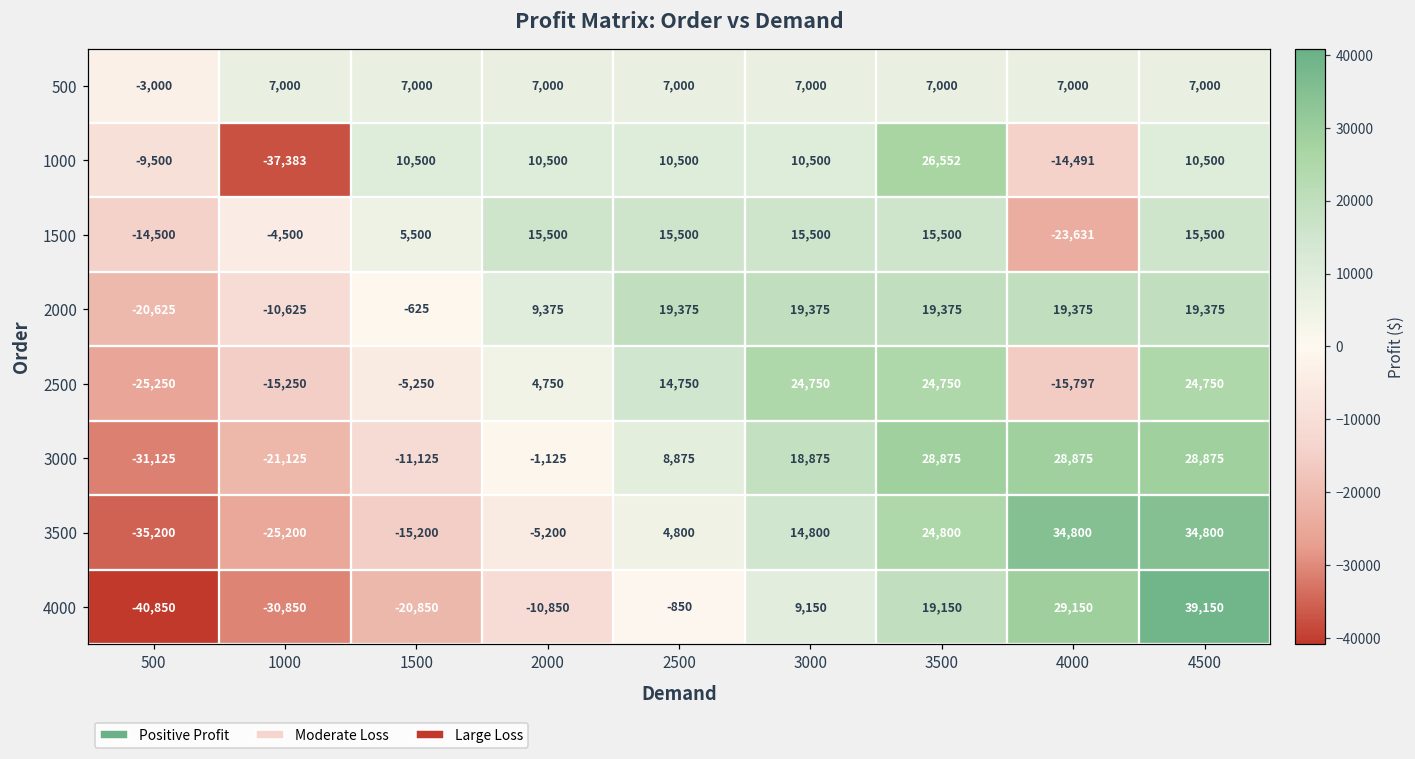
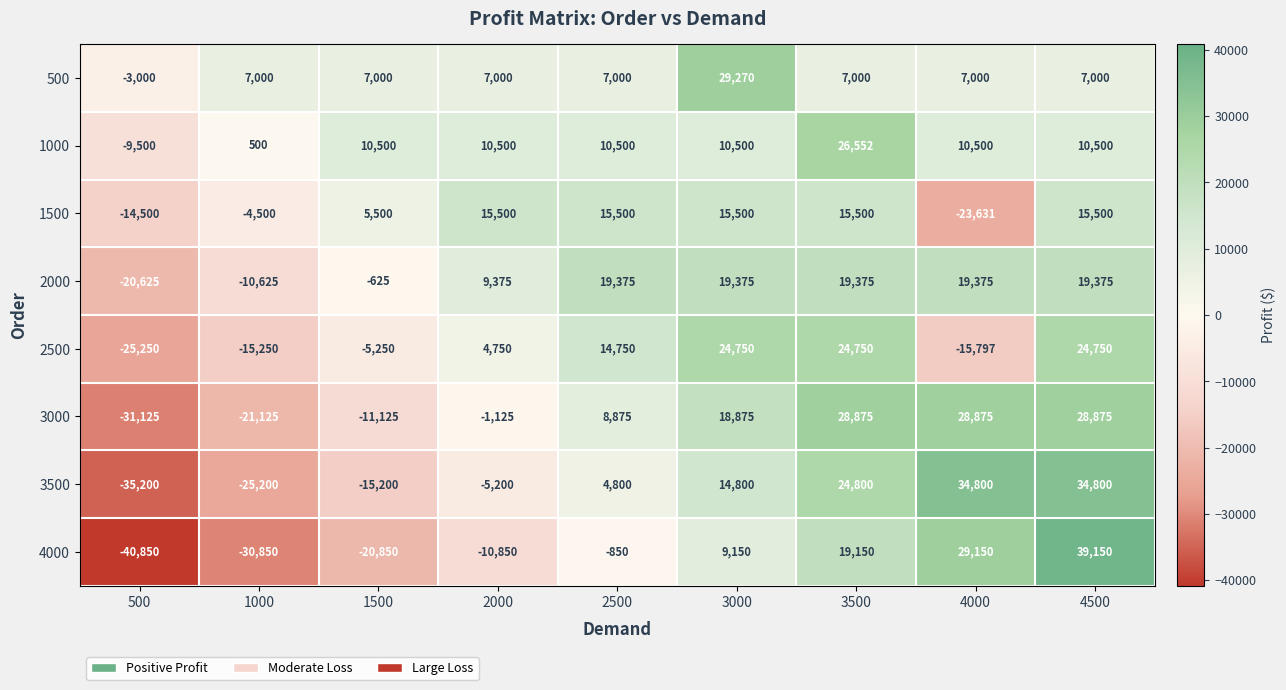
  {
    "500": {
      "500": "-3,000",
      "1000": "7,000",
      "1500": "7,000",
      "2000": "7,000",
      "2500": "7,000",
-     "3000": "7,000",
+     "3000": "29,270",
      "3500": "7,000",
      "4000": "7,000",
      "4500": "7,000"
    },
    "1000": {
      "500": "-9,500",
-     "1000": "-37,383",
+     "1000": "500",
      "1500": "10,500",
      "2000": "10,500",
      "2500": "10,500",
      "3000": "10,500",
      "3500": "26,552",
-     "4000": "-14,491",
+     "4000": "10,500",
      "4500": "10,500"
    },
    "1500": {
      "500": "-14,500",
      "1000": "-4,500",
      "1500": "5,500",
      "2000": "15,500",
      "2500": "15,500",
      "3000": "15,500",
      "3500": "15,500",
      "4000": "-23,631",
      "4500": "15,500"
    },
    "2000": {
      "500": "-20,625",
      "1000": "-10,625",
      "1500": "-625",
      "2000": "9,375",
      "2500": "19,375",
      "3000": "19,375",
      "3500": "19,375",
      "4000": "19,375",
      "4500": "19,375"
    },
    "2500": {
      "500": "-25,250",
      "1000": "-15,250",
      "1500": "-5,250",
      "2000": "4,750",
      "2500": "14,750",
      "3000": "24,750",
      "3500": "24,750",
      "4000": "-15,797",
      "4500": "24,750"
    },
    "3000": {
      "500": "-31,125",
      "1000": "-21,125",
      "1500": "-11,125",
      "2000": "-1,125",
      "2500": "8,875",
      "3000": "18,875",
      "3500": "28,875",
      "4000": "28,875",
      "4500": "28,875"
    },
    "3500": {
      "500": "-35,200",
      "1000": "-25,200",
      "1500": "-15,200",
      "2000": "-5,200",
      "2500": "4,800",
      "3000": "14,800",
      "3500": "24,800",
      "4000": "34,800",
      "4500": "34,800"
    },
    "4000": {
      "500": "-40,850",
      "1000": "-30,850",
      "1500": "-20,850",
      "2000": "-10,850",
      "2500": "-850",
      "3000": "9,150",
      "3500": "19,150",
      "4000": "29,150",
      "4500": "39,150"
    }
  }
